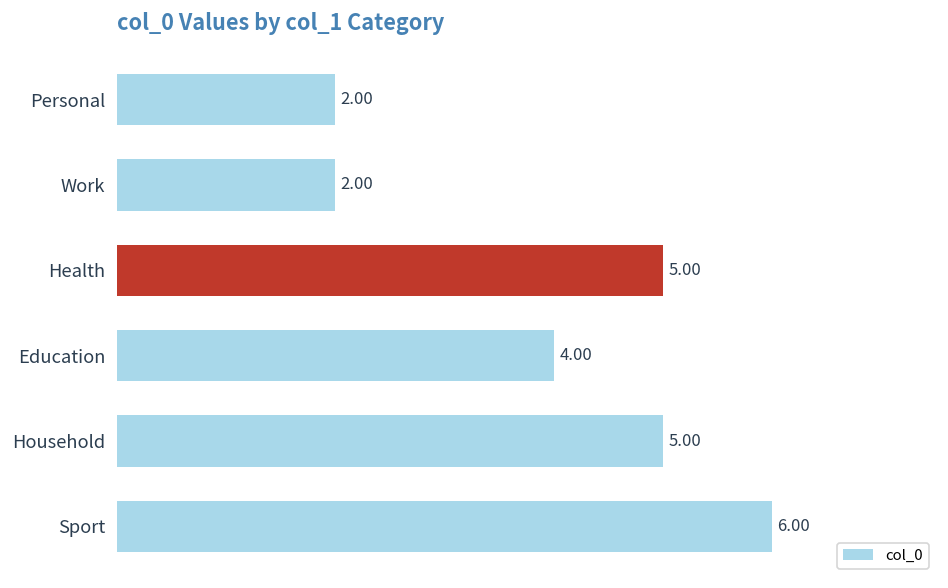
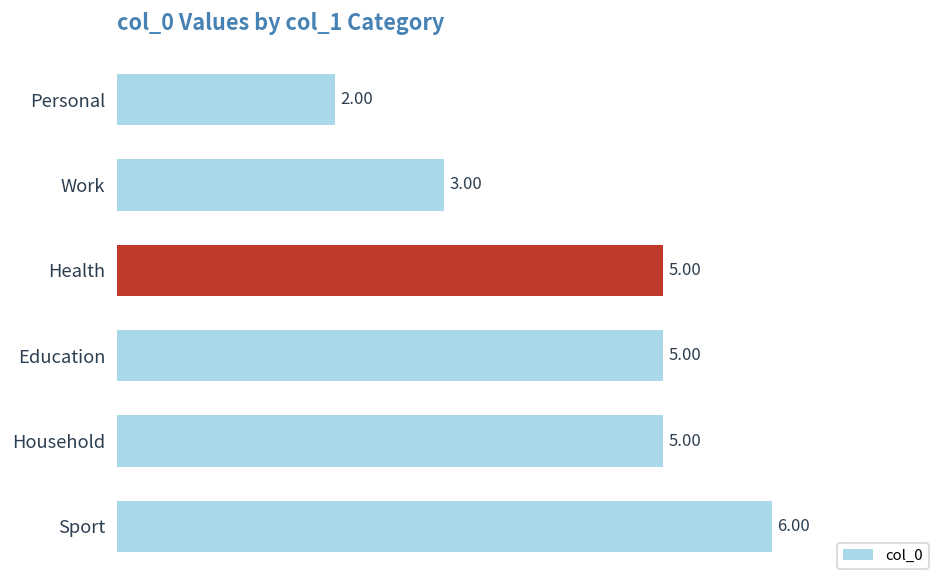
  {
    "Personal": 2.00,
-   "Work": 2.00,
+   "Work": 3.00,
    "Health": 5.00,
-   "Education": 4.00,
+   "Education": 5.00,
    "Household": 5.00,
    "Sport": 6.00
  }
